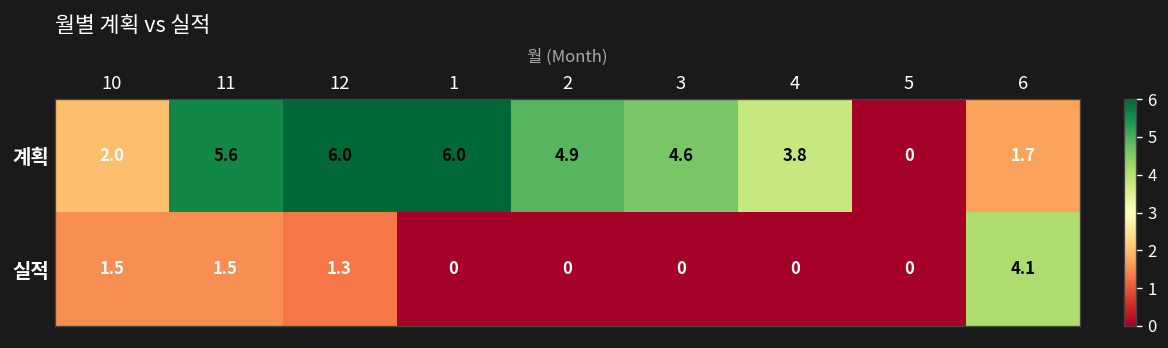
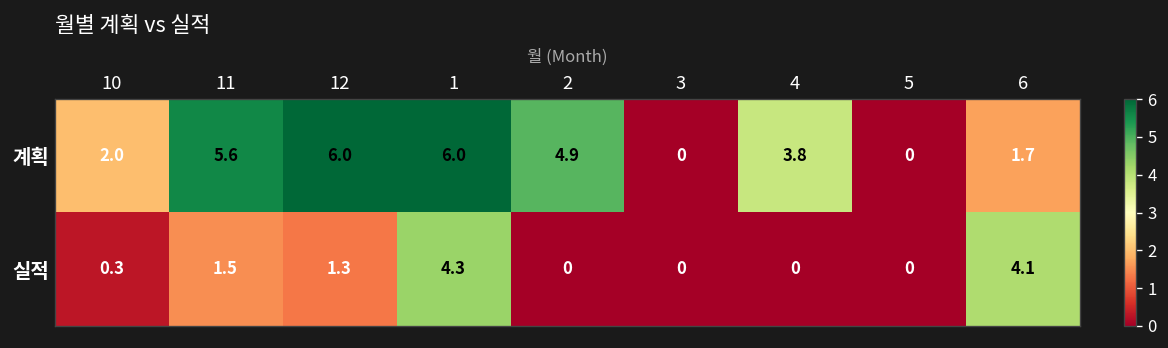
  {
    "계획": {
      "10": 2.0,
      "11": 5.6,
      "12": 6.0,
      "1": 6.0,
      "2": 4.9,
-     "3": 4.6,
+     "3": 0,
      "4": 3.8,
      "5": 0,
      "6": 1.7
    },
    "실적": {
-     "10": 1.5,
+     "10": 0.3,
      "11": 1.5,
      "12": 1.3,
-     "1": 0,
+     "1": 4.3,
      "2": 0,
      "3": 0,
      "4": 0,
      "5": 0,
      "6": 4.1
    }
  }
